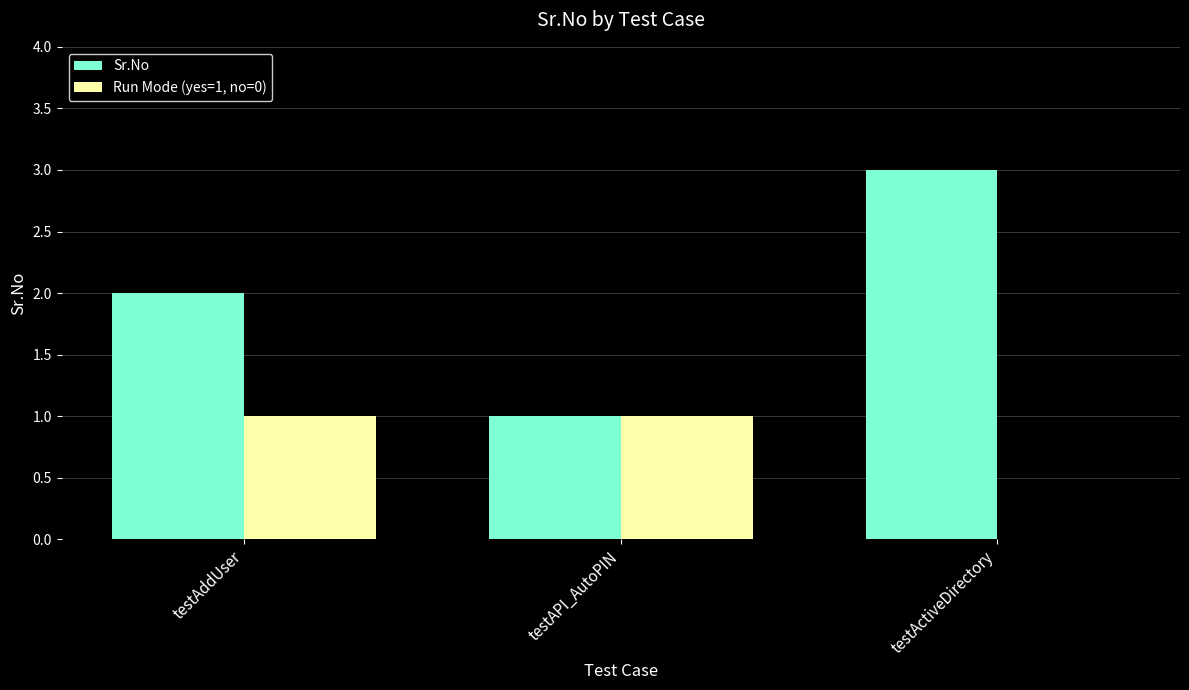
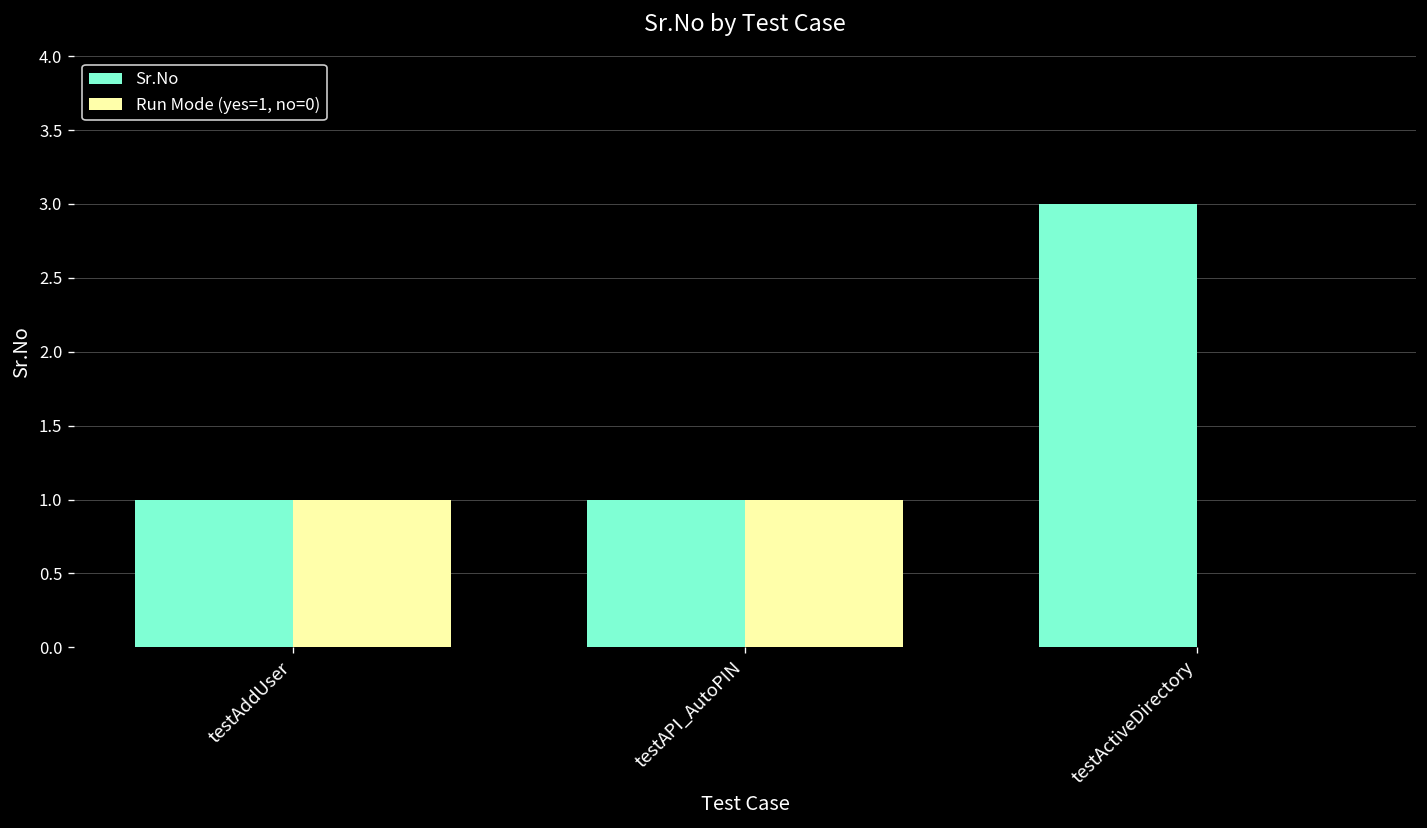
  {
    "Sr.No": {
-     "testAddUser": 2,
+     "testAddUser": 1,
      "testAPI_AutoPIN": 1,
      "testActiveDirectory": 3
    },
    "Run Mode (yes=1, no=0)": {
      "testAddUser": 1,
      "testAPI_AutoPIN": 1,
      "testActiveDirectory": 0
    }
  }
